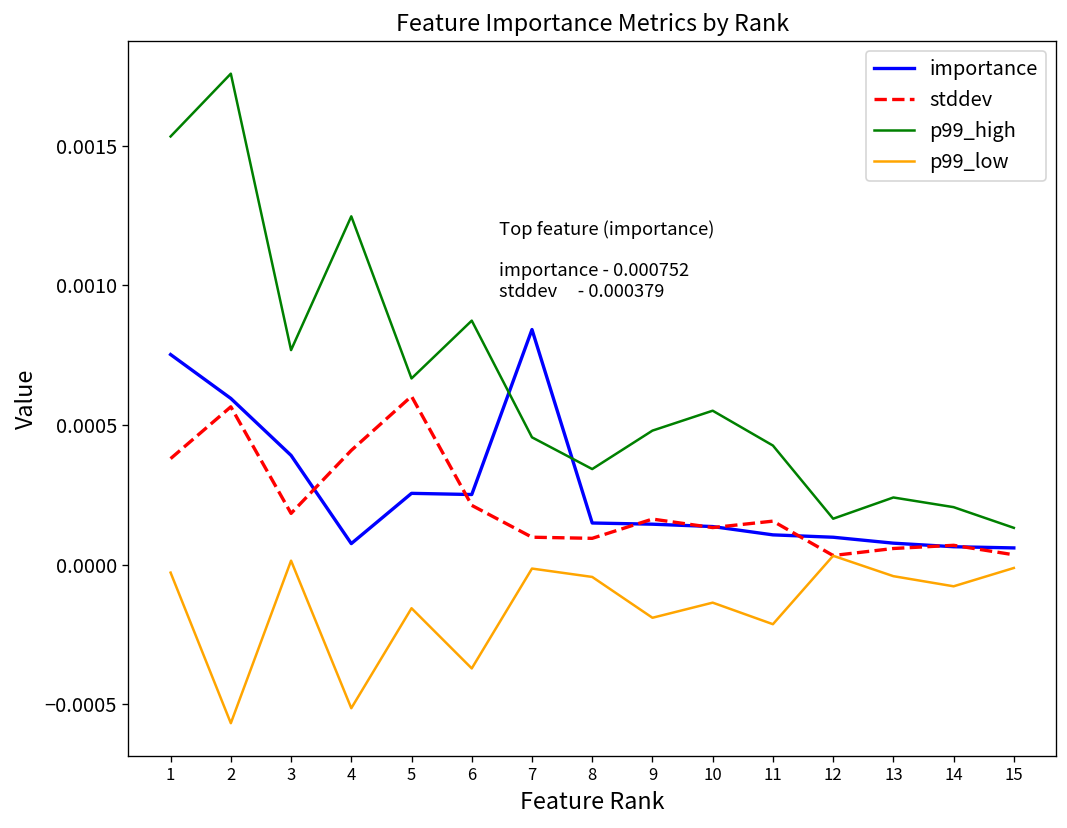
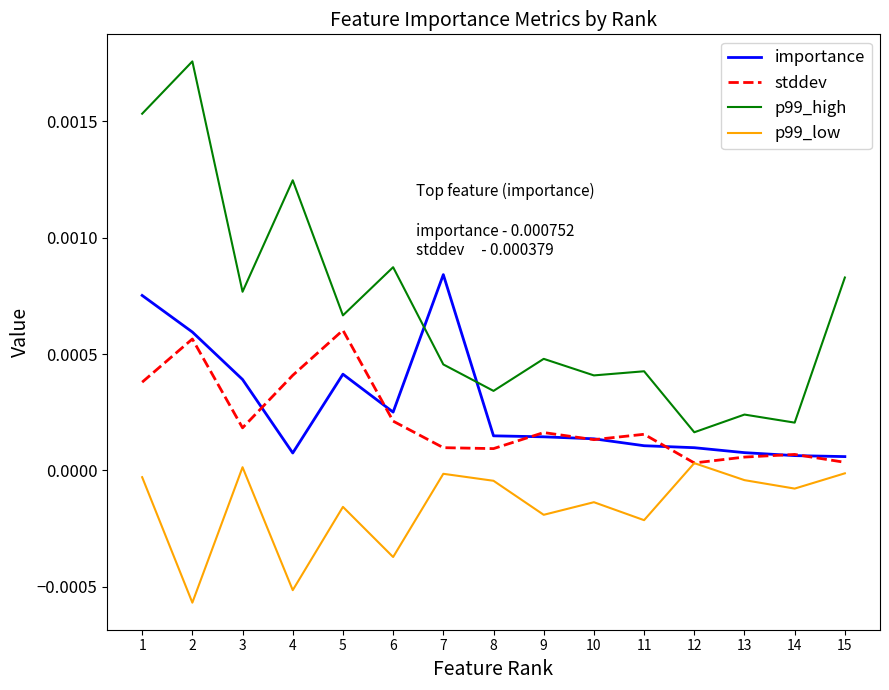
  {
    "importance": {
      "1": 0.00075,
      "2": 0.00059,
      "3": 0.00039,
      "4": 0.00007,
-     "5": 0.00025,
+     "5": 0.00041,
      "6": 0.00025,
      "8": 0.00015,
      "9": 0.00014,
      "11": 0.00011,
      "12": 0.00010,
      "13": 0.00008,
      "15": 0.00006
    },
    "stddev": {
      "1": 0.00038,
      "2": 0.00056,
      "3": 0.00018,
      "4": 0.00041,
      "5": 0.00060,
      "6": 0.00021,
      "7": 0.00010,
      "8": 0.00009,
      "9": 0.00016,
      "11": 0.00016,
      "13": 0.00006,
      "15": 0.00003
    },
    "p99_high": {
      "1": 0.00153,
      "2": 0.00176,
      "3": 0.00077,
      "4": 0.00125,
      "5": 0.00067,
      "6": 0.00087,
      "7": 0.00046,
      "8": 0.00034,
      "9": 0.00048,
-     "10": 0.00055,
+     "10": 0.00041,
      "11": 0.00043,
      "12": 0.00016,
      "13": 0.00024,
      "14": 0.00021,
-     "15": 0.00013
+     "15": 0.00083
    },
    "p99_low": {
      "1": -0.00003,
      "2": -0.00057,
      "3": 0.00001,
      "4": -0.00051,
      "5": -0.00016,
      "6": -0.00037,
      "7": -0.00001,
      "8": -0.00004,
      "9": -0.00019,
      "10": -0.00014,
      "11": -0.00021,
      "13": -0.00004,
      "14": -0.00008,
      "15": -0.00001
    }
  }
